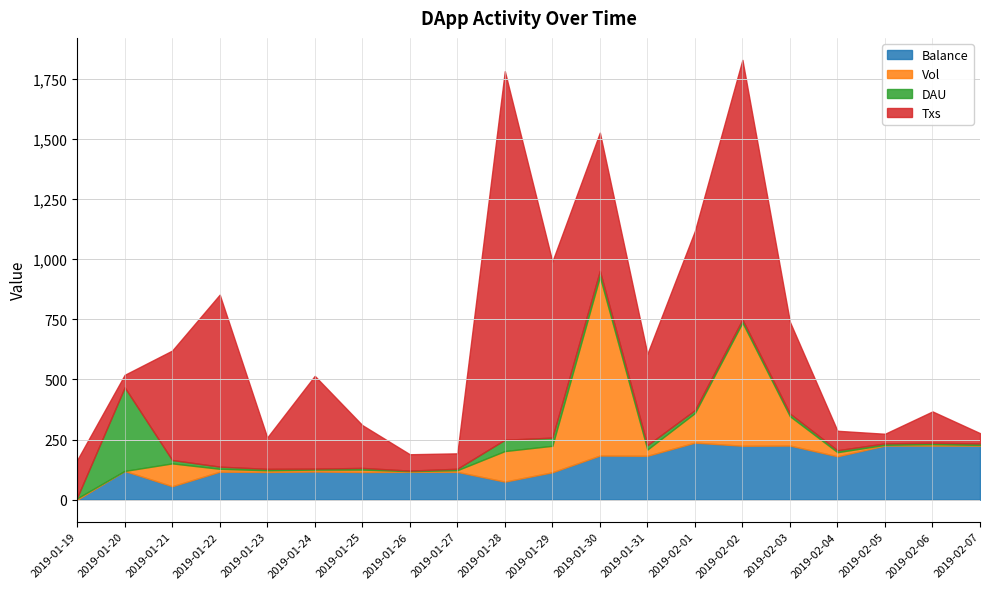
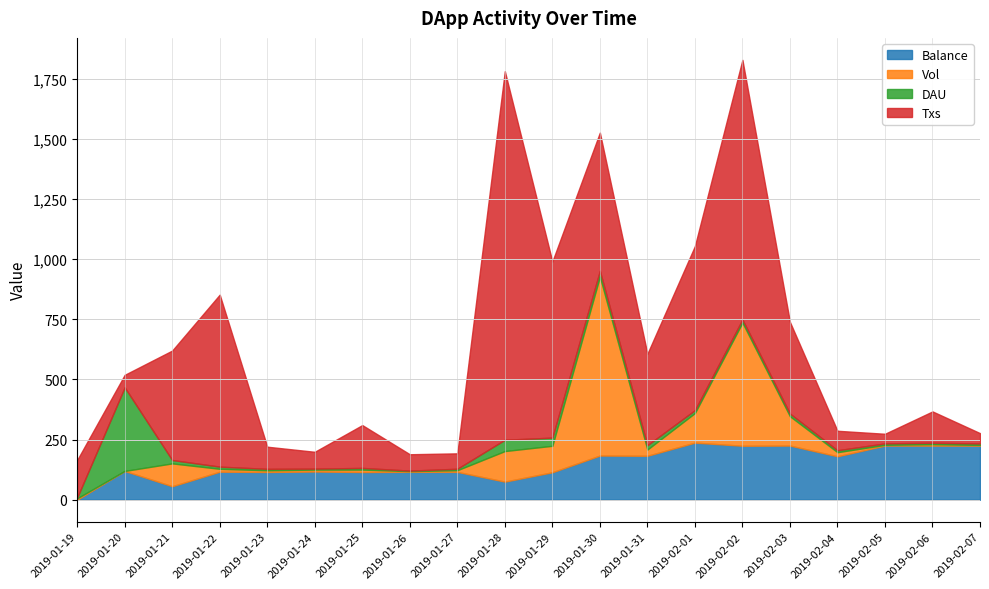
  {
    "Balance": {
      "2019-01-21": "60",
      "2019-01-22": "120",
      "2019-01-28": "80",
      "2019-01-29": "110",
      "2019-01-30": "180",
      "2019-01-31": "180",
      "2019-02-01": "240",
      "2019-02-02": "220",
      "2019-02-03": "230",
      "2019-02-04": "180"
    },
    "Vol": {
      "2019-01-21": "90",
      "2019-01-28": "130",
      "2019-01-29": "110",
      "2019-01-30": "740",
      "2019-01-31": "30",
      "2019-02-01": "120",
      "2019-02-02": "510",
      "2019-02-03": "120"
    },
    "DAU": {
      "2019-01-20": "350",
      "2019-01-21": "10",
      "2019-01-28": "50",
      "2019-01-29": "30",
      "2019-01-30": "20",
      "2019-01-31": "20",
      "2019-02-01": "10",
      "2019-02-02": "10",
      "2019-02-03": "10"
    },
    "Txs": {
      "2019-01-19": "160",
      "2019-01-20": "50",
      "2019-01-21": "450",
      "2019-01-22": "720",
-     "2019-01-23": "130",
-     "2019-01-24": "390",
+     "2019-01-23": "90",
+     "2019-01-24": "70",
      "2019-01-25": "180",
      "2019-01-26": "70",
      "2019-01-27": "60",
      "2019-01-28": "1,530",
      "2019-01-29": "730",
      "2019-01-30": "570",
      "2019-01-31": "380",
-     "2019-02-01": "740",
+     "2019-02-01": "680",
      "2019-02-02": "1,080",
      "2019-02-03": "380",
      "2019-02-04": "80",
      "2019-02-05": "40",
      "2019-02-06": "130",
      "2019-02-07": "40"
    }
  }
